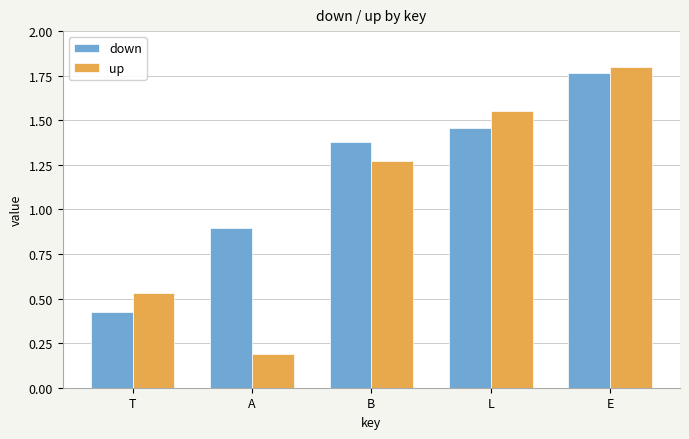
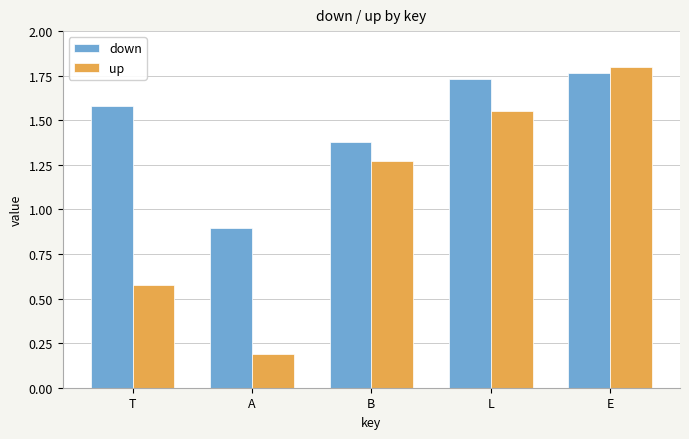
  {
    "down": {
-     "T": 0.43,
+     "T": 1.58,
      "A": 0.90,
      "B": 1.38,
-     "L": 1.46,
+     "L": 1.73,
      "E": 1.77
    },
    "up": {
-     "T": 0.53,
+     "T": 0.58,
      "A": 0.19,
      "B": 1.27,
      "L": 1.55,
      "E": 1.80
    }
  }
